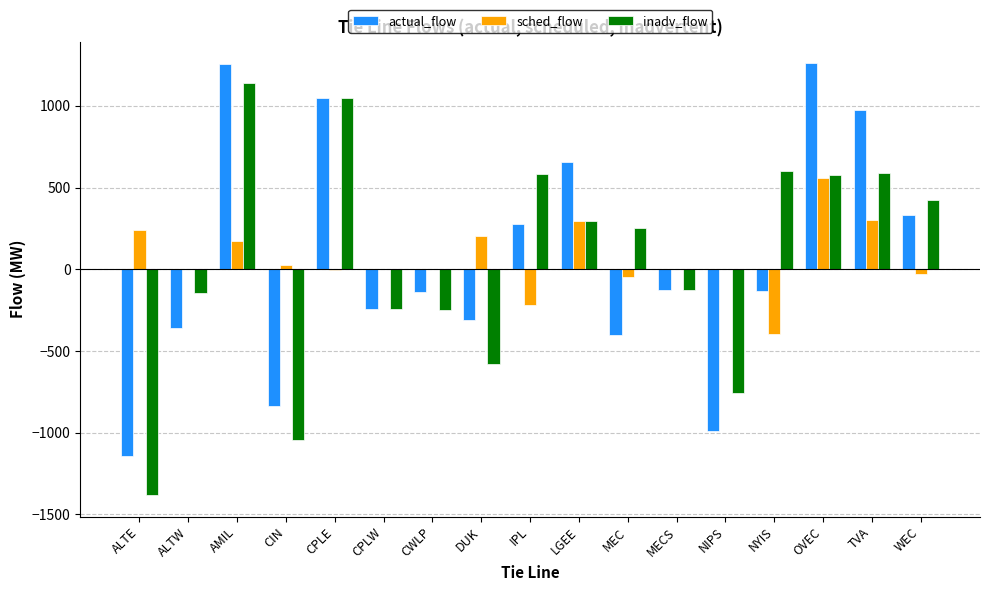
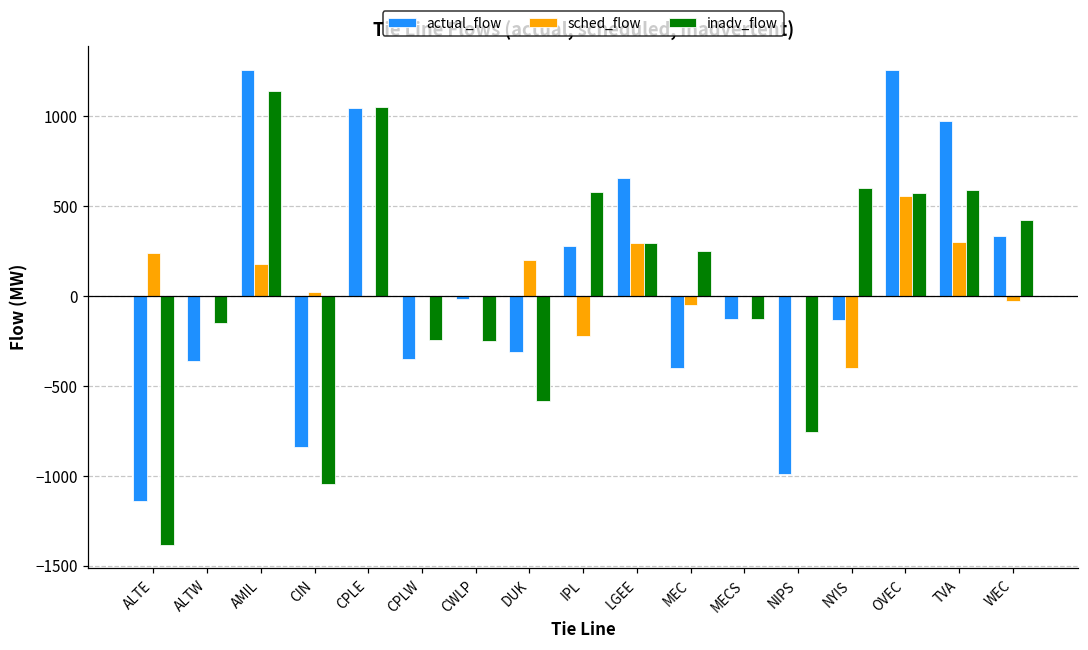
  {
    "actual_flow": {
      "ALTE": -1140,
      "ALTW": -360,
      "AMIL": 1260,
      "CIN": -840,
      "CPLE": 1050,
-     "CPLW": -250,
-     "CWLP": -140,
+     "CPLW": -350,
+     "CWLP": -20,
      "DUK": -310,
      "IPL": 280,
      "LGEE": 660,
      "MEC": -400,
      "MECS": -130,
      "NIPS": -990,
      "NYIS": -140,
      "OVEC": 1260,
      "TVA": 970,
      "WEC": 340
    },
    "sched_flow": {
      "ALTE": 240,
      "ALTW": 0,
      "AMIL": 180,
      "CIN": 30,
      "CPLW": 0,
      "CWLP": 0,
      "DUK": 200,
      "IPL": -220,
      "LGEE": 300,
      "MEC": -50,
      "MECS": 0,
      "NIPS": 0,
      "NYIS": -400,
      "OVEC": 560,
      "TVA": 300,
      "WEC": -30
    },
    "inadv_flow": {
      "ALTE": -1380,
      "ALTW": -150,
      "AMIL": 1140,
      "CIN": -1040,
      "CPLE": 1050,
      "CPLW": -250,
      "CWLP": -250,
      "DUK": -580,
      "IPL": 580,
      "LGEE": 300,
      "MEC": 250,
      "MECS": -130,
      "NIPS": -760,
      "NYIS": 600,
      "OVEC": 580,
      "TVA": 590,
      "WEC": 430
    }
  }
